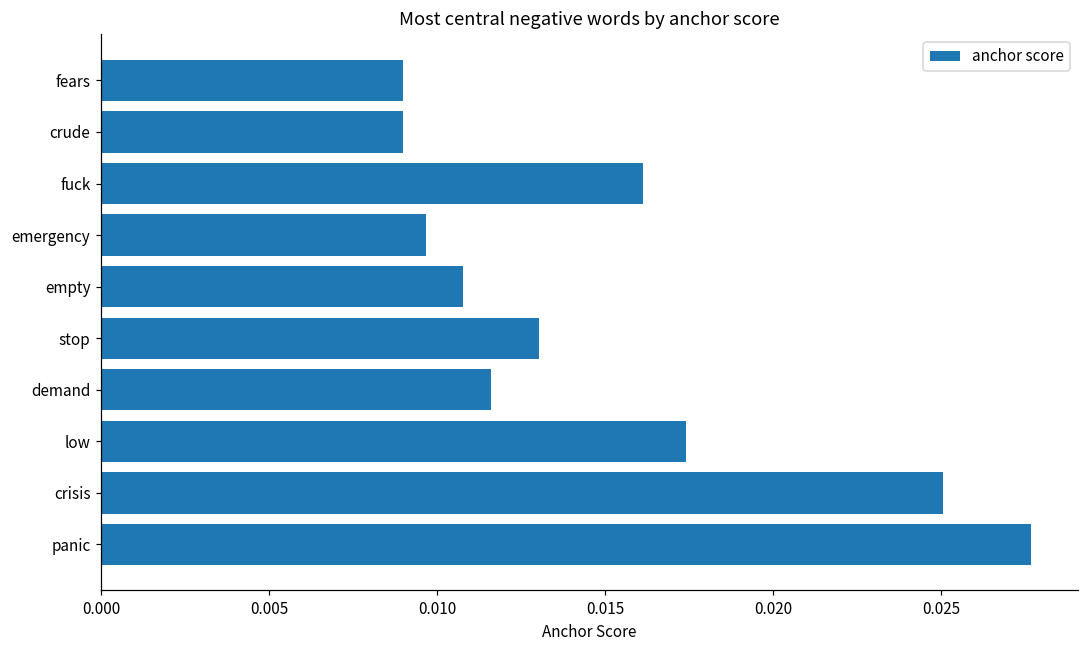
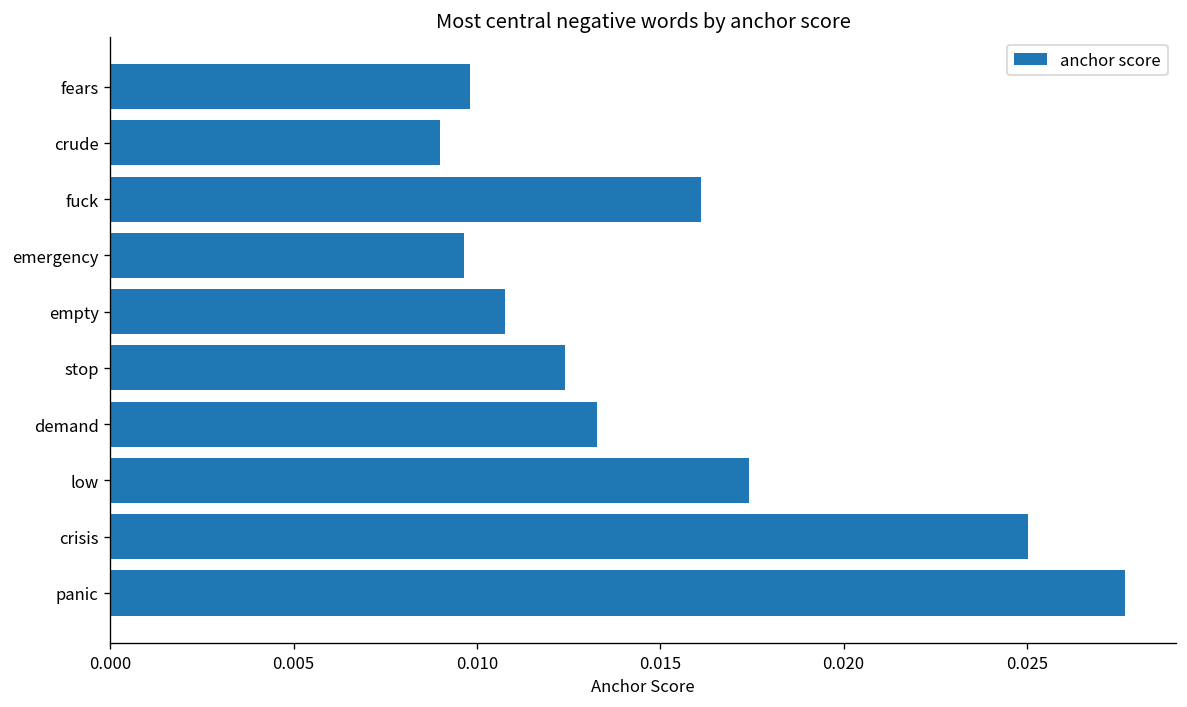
  {
-   "fears": 0.0090,
+   "fears": 0.0098,
    "crude": 0.0090,
    "fuck": 0.0161,
    "emergency": 0.0097,
    "empty": 0.0108,
-   "stop": 0.0130,
-   "demand": 0.0116,
+   "stop": 0.0124,
+   "demand": 0.0133,
    "low": 0.0174,
    "crisis": 0.0250,
    "panic": 0.0277
  }
